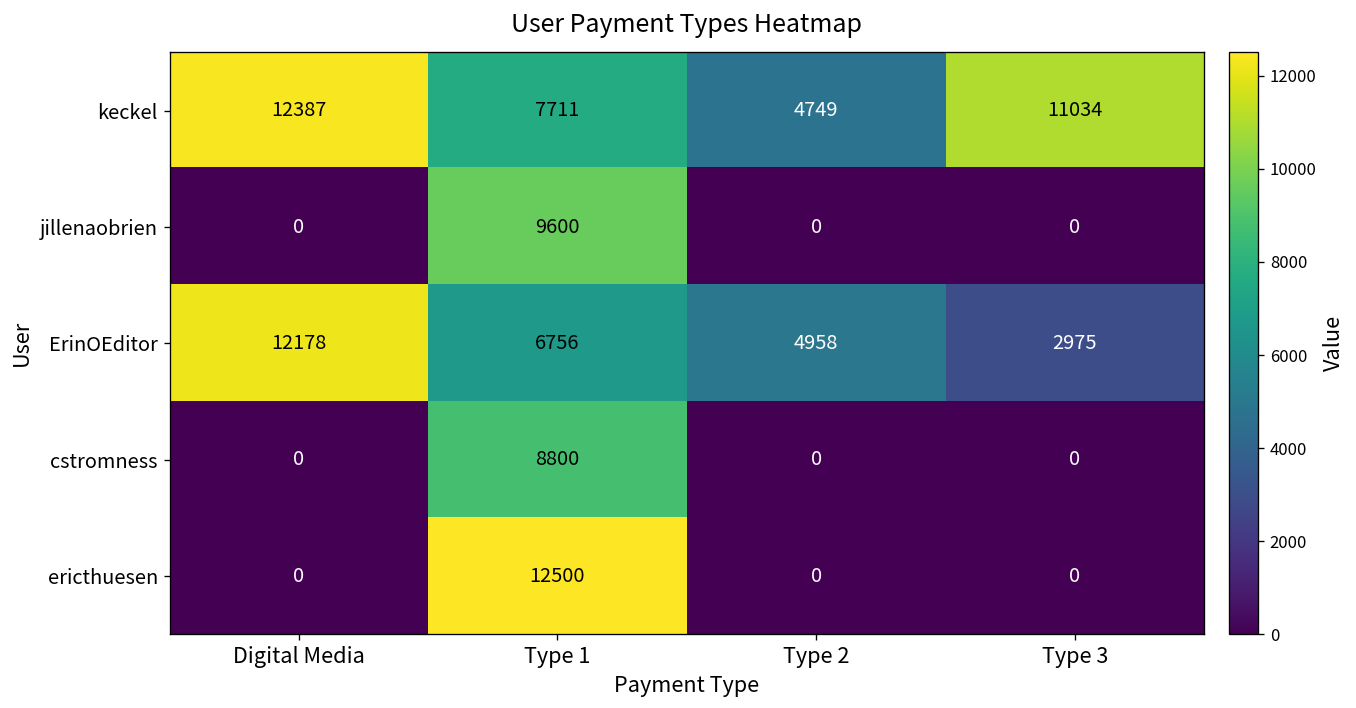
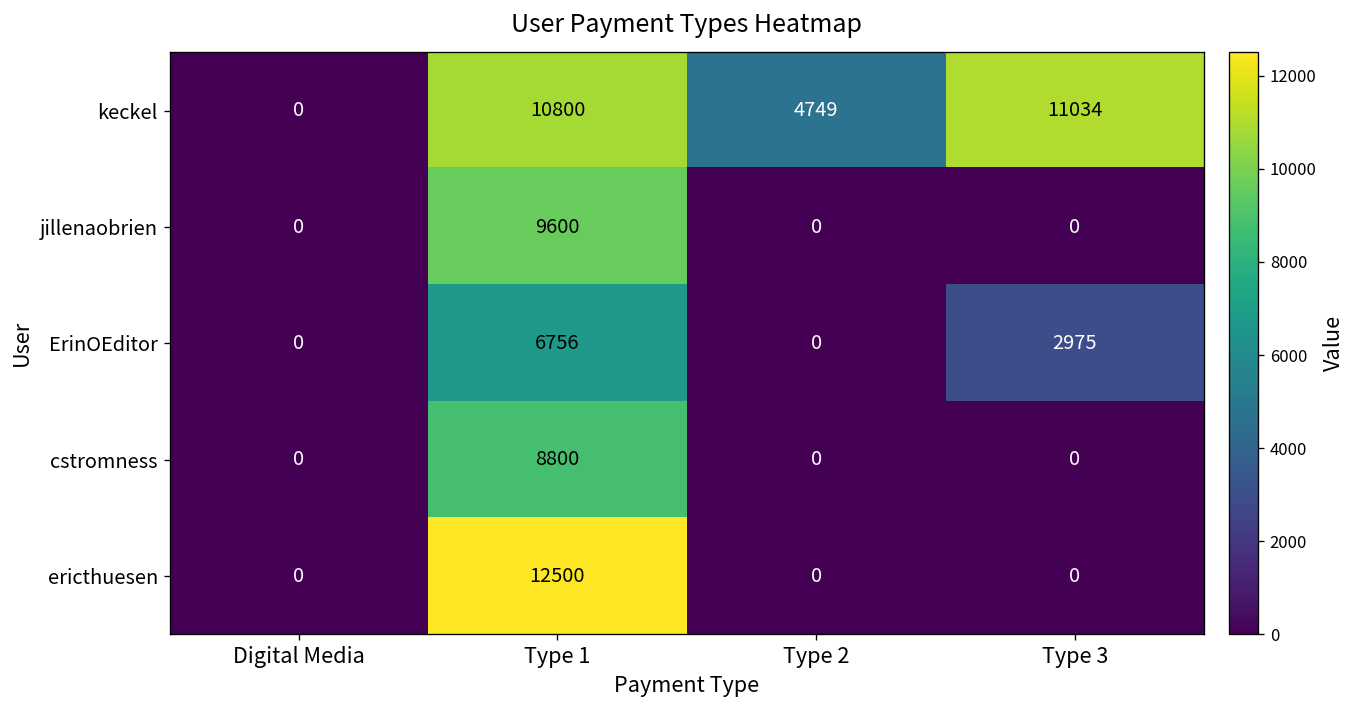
  {
    "keckel": {
-     "Digital Media": 12387,
-     "Type 1": 7711,
+     "Digital Media": 0,
+     "Type 1": 10800,
      "Type 2": 4749,
      "Type 3": 11034
    },
    "jillenaobrien": {
      "Digital Media": 0,
      "Type 1": 9600,
      "Type 2": 0,
      "Type 3": 0
    },
    "ErinOEditor": {
-     "Digital Media": 12178,
+     "Digital Media": 0,
      "Type 1": 6756,
-     "Type 2": 4958,
+     "Type 2": 0,
      "Type 3": 2975
    },
    "cstromness": {
      "Digital Media": 0,
      "Type 1": 8800,
      "Type 2": 0,
      "Type 3": 0
    },
    "ericthuesen": {
      "Digital Media": 0,
      "Type 1": 12500,
      "Type 2": 0,
      "Type 3": 0
    }
  }
